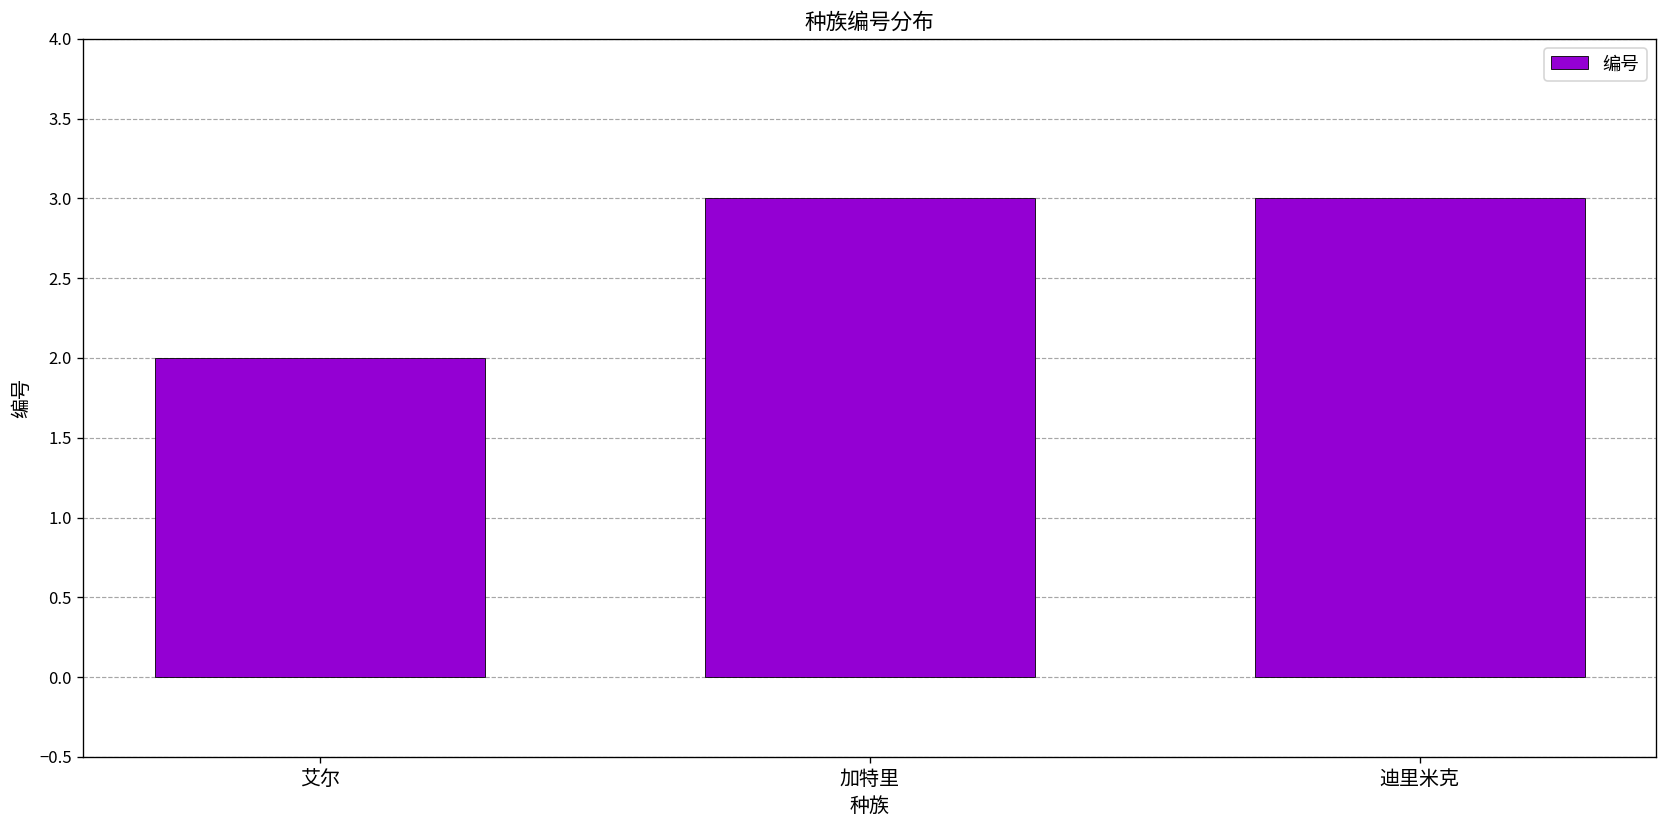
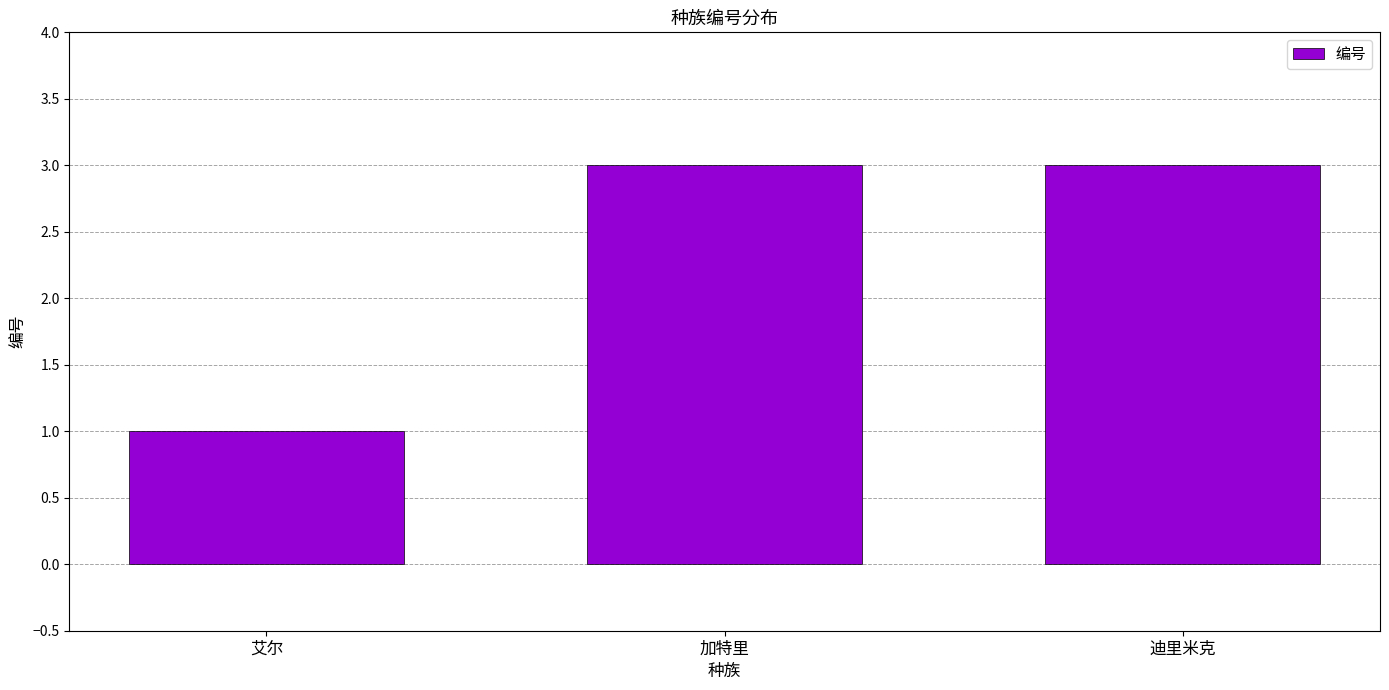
  {
-   "艾尔": 2,
+   "艾尔": 1,
    "加特里": 3,
    "迪里米克": 3
  }
